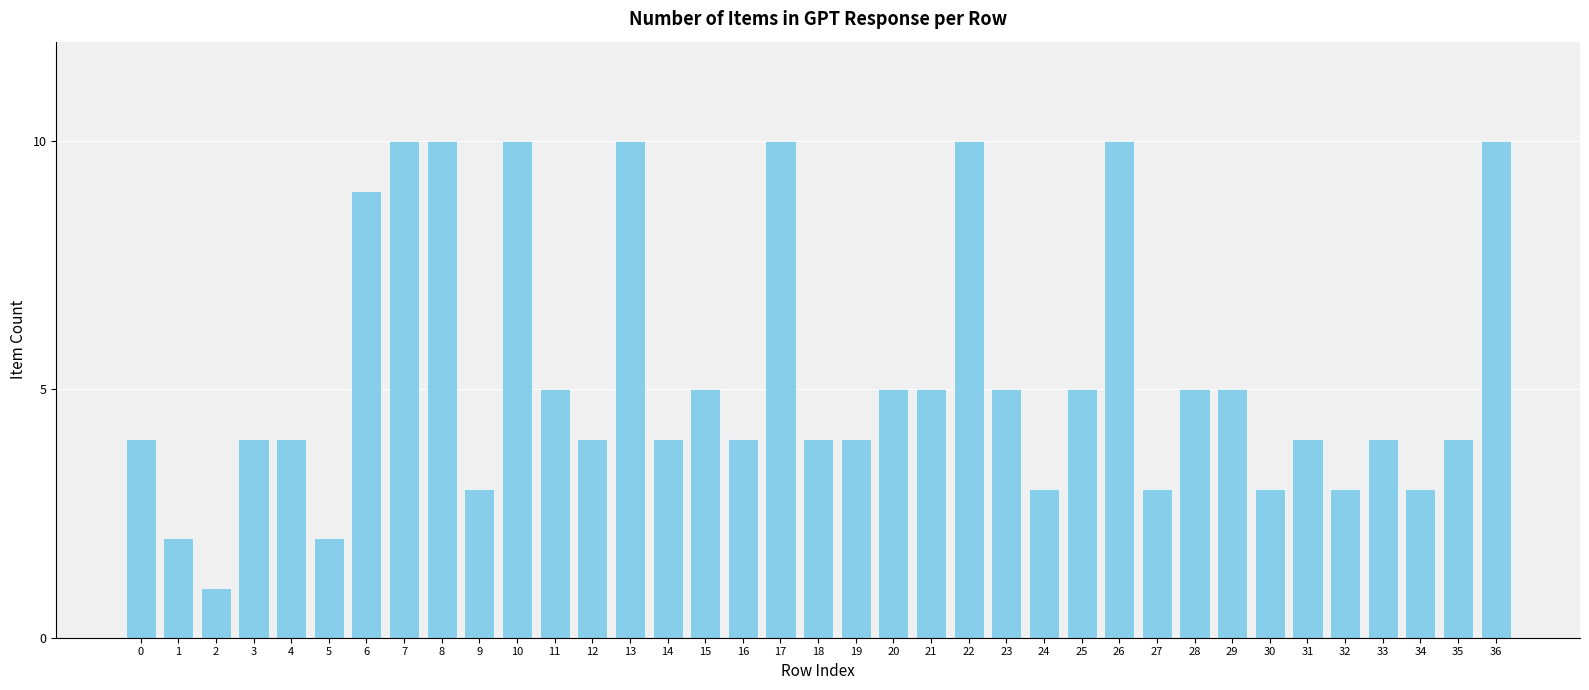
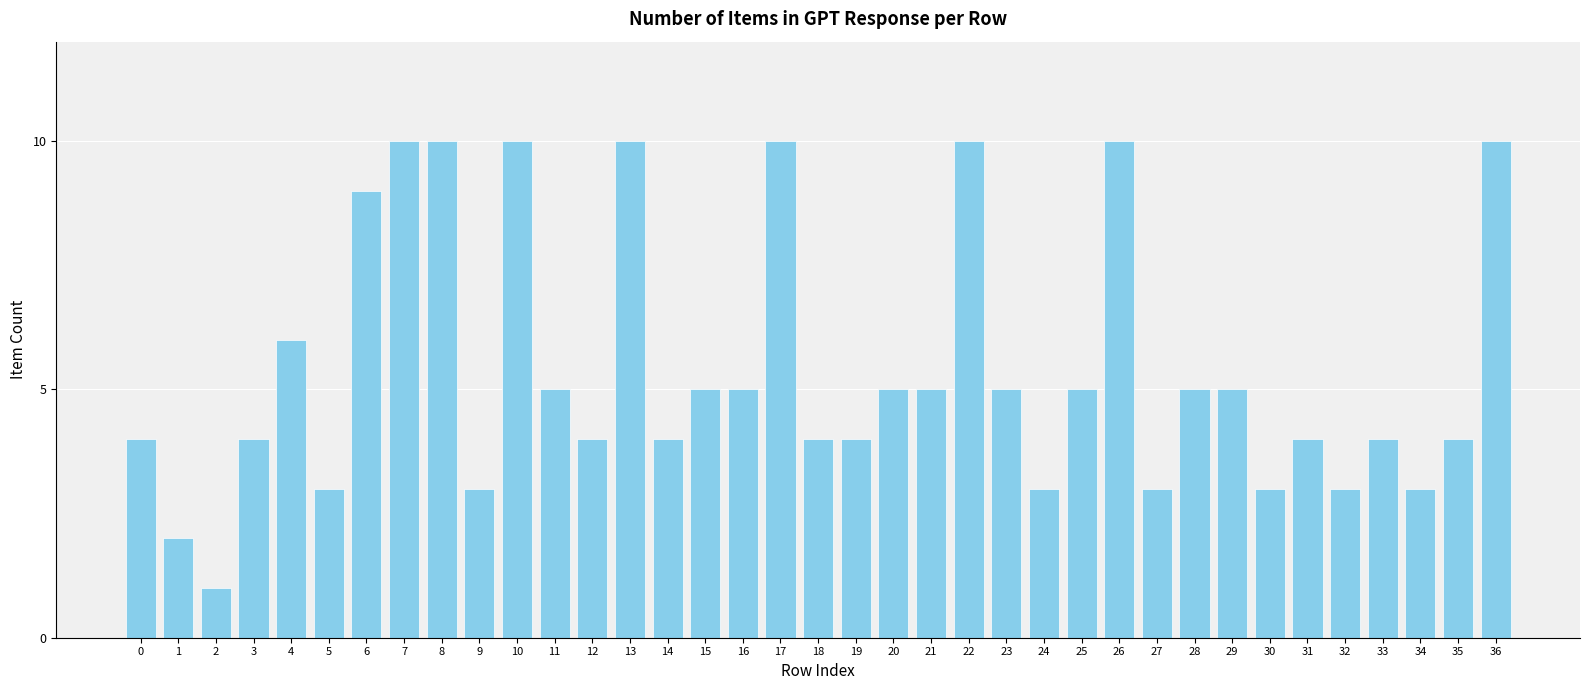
  {
    "0": 4,
    "1": 2,
    "2": 1,
    "3": 4,
-   "4": 4,
-   "5": 2,
+   "4": 6,
+   "5": 3,
    "6": 9,
    "7": 10,
    "8": 10,
    "9": 3,
    "10": 10,
    "11": 5,
    "12": 4,
    "13": 10,
    "14": 4,
    "15": 5,
-   "16": 4,
+   "16": 5,
    "17": 10,
    "18": 4,
    "19": 4,
    "20": 5,
    "21": 5,
    "22": 10,
    "23": 5,
    "24": 3,
    "25": 5,
    "26": 10,
    "27": 3,
    "28": 5,
    "29": 5,
    "30": 3,
    "31": 4,
    "32": 3,
    "33": 4,
    "34": 3,
    "35": 4,
    "36": 10
  }
